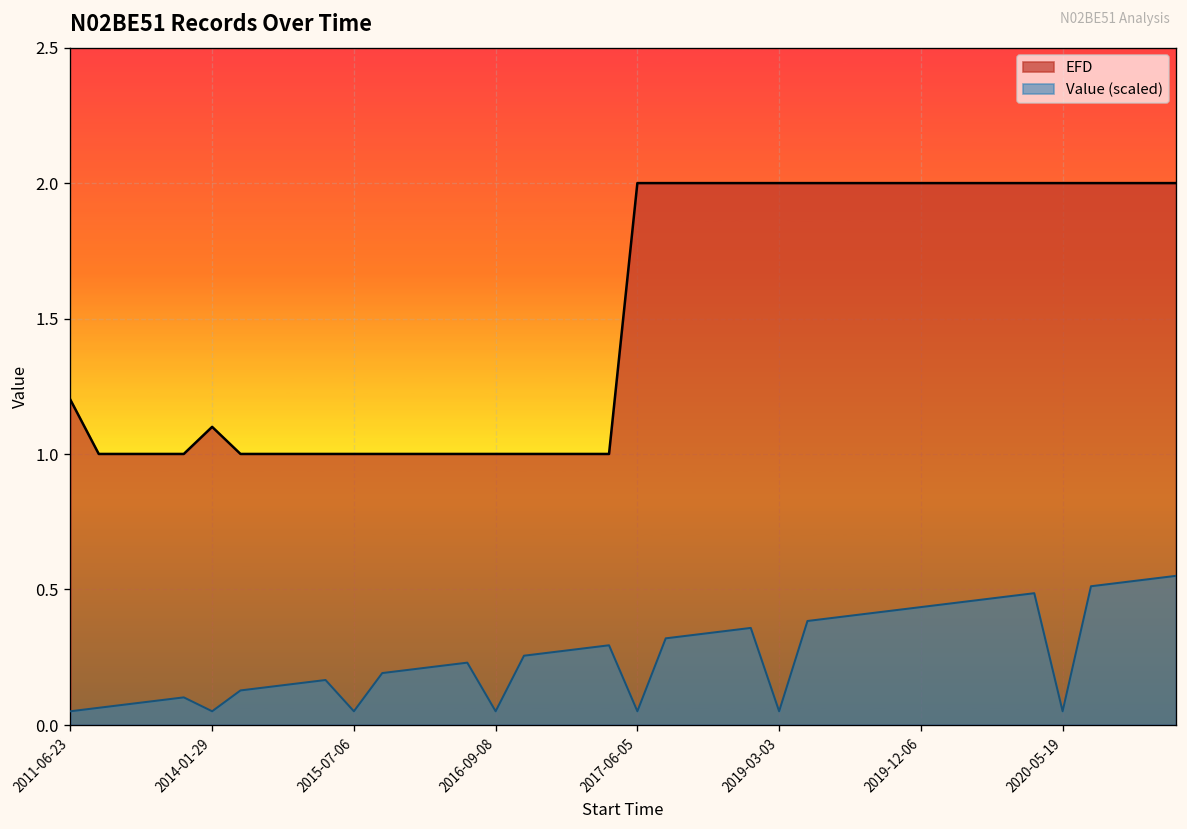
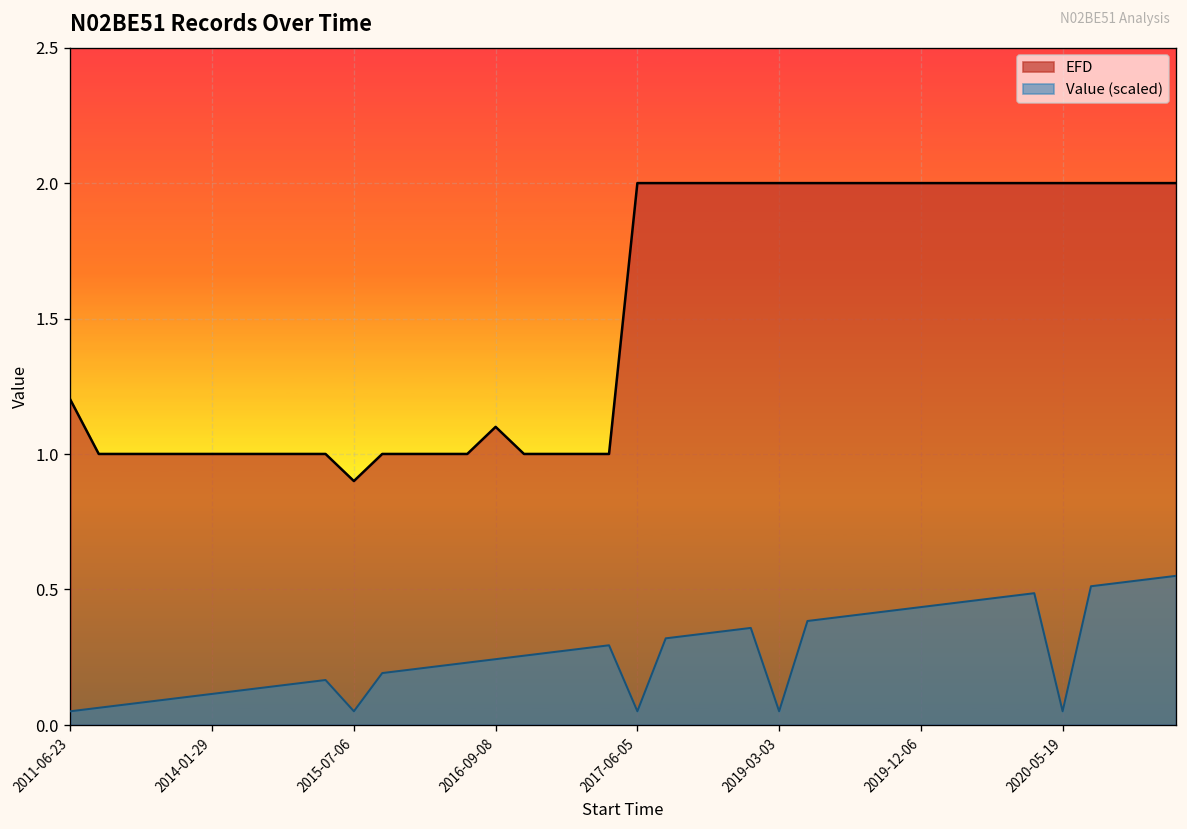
  {
    "EFD": {
      "2011-06-23": 1.2,
-     "2014-01-29": 1.1,
-     "2015-07-06": 1.0,
-     "2016-09-08": 1.0,
+     "2014-01-29": 1.0,
+     "2015-07-06": 0.9,
+     "2016-09-08": 1.1,
      "2017-06-05": 2.0,
      "2019-03-03": 2.0,
      "2019-12-06": 2.0,
      "2020-05-19": 2.0
    },
    "Value (scaled)": {
      "2011-06-23": 0.05,
-     "2014-01-29": 0.05,
+     "2014-01-29": 0.11,
      "2015-07-06": 0.05,
-     "2016-09-08": 0.05,
+     "2016-09-08": 0.24,
      "2017-06-05": 0.05,
      "2019-03-03": 0.05,
      "2019-12-06": 0.43,
      "2020-05-19": 0.05
    }
  }
